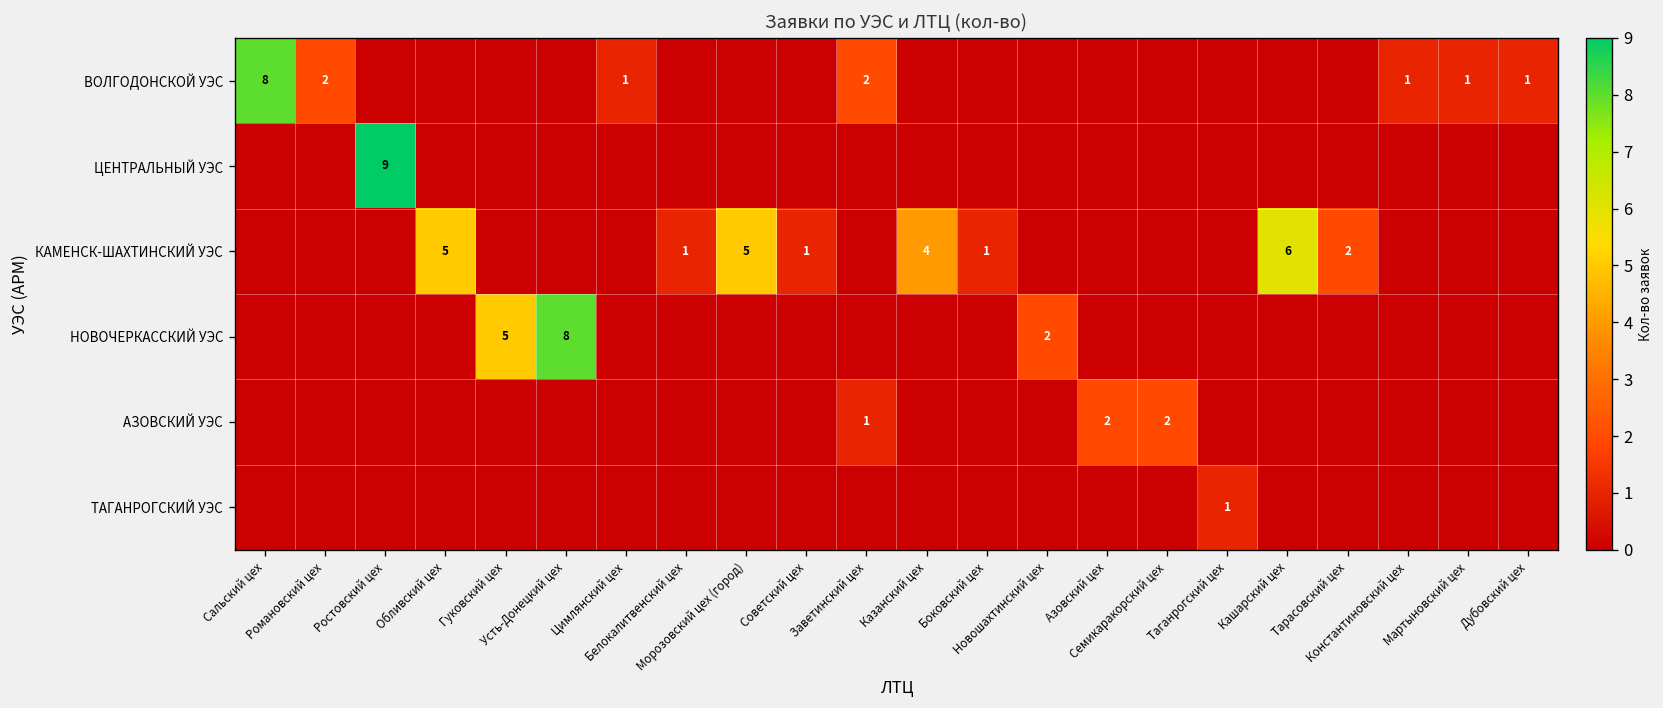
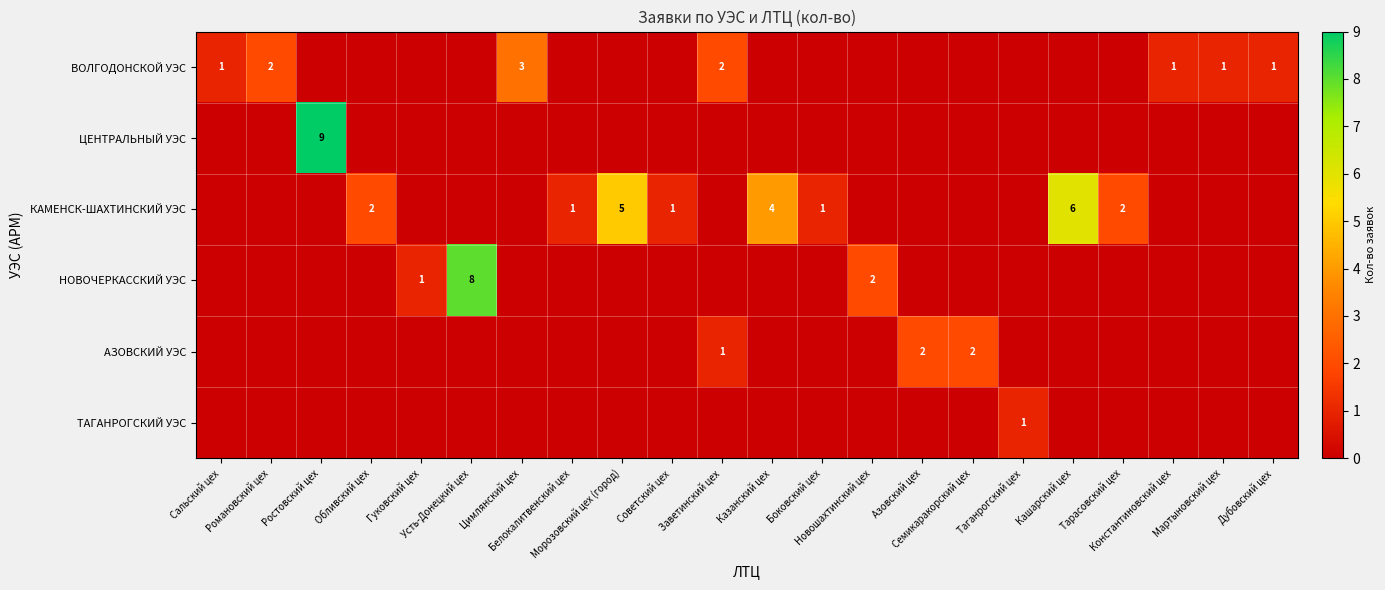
  {
    "ВОЛГОДОНСКОЙ УЭС": {
-     "Сальский цех": 8,
+     "Сальский цех": 1,
      "Романовский цех": 2,
-     "Цимлянский цех": 1,
+     "Цимлянский цех": 3,
      "Заветинский цех": 2,
      "Константиновский цех": 1,
      "Мартыновский цех": 1,
      "Дубовский цех": 1
    },
    "ЦЕНТРАЛЬНЫЙ УЭС": {
      "Ростовский цех": 9
    },
    "КАМЕНСК-ШАХТИНСКИЙ УЭС": {
-     "Обливский цех": 5,
+     "Обливский цех": 2,
      "Белокалитвенский цех": 1,
      "Морозовский цех (город)": 5,
      "Советский цех": 1,
      "Казанский цех": 4,
      "Боковский цех": 1,
      "Кашарский цех": 6,
      "Тарасовский цех": 2
    },
    "НОВОЧЕРКАССКИЙ УЭС": {
-     "Гуковский цех": 5,
+     "Гуковский цех": 1,
      "Усть-Донецкий цех": 8,
      "Новошахтинский цех": 2
    },
    "АЗОВСКИЙ УЭС": {
      "Заветинский цех": 1,
      "Азовский цех": 2,
      "Семикаракорский цех": 2
    },
    "ТАГАНРОГСКИЙ УЭС": {
      "Таганрогский цех": 1
    }
  }
